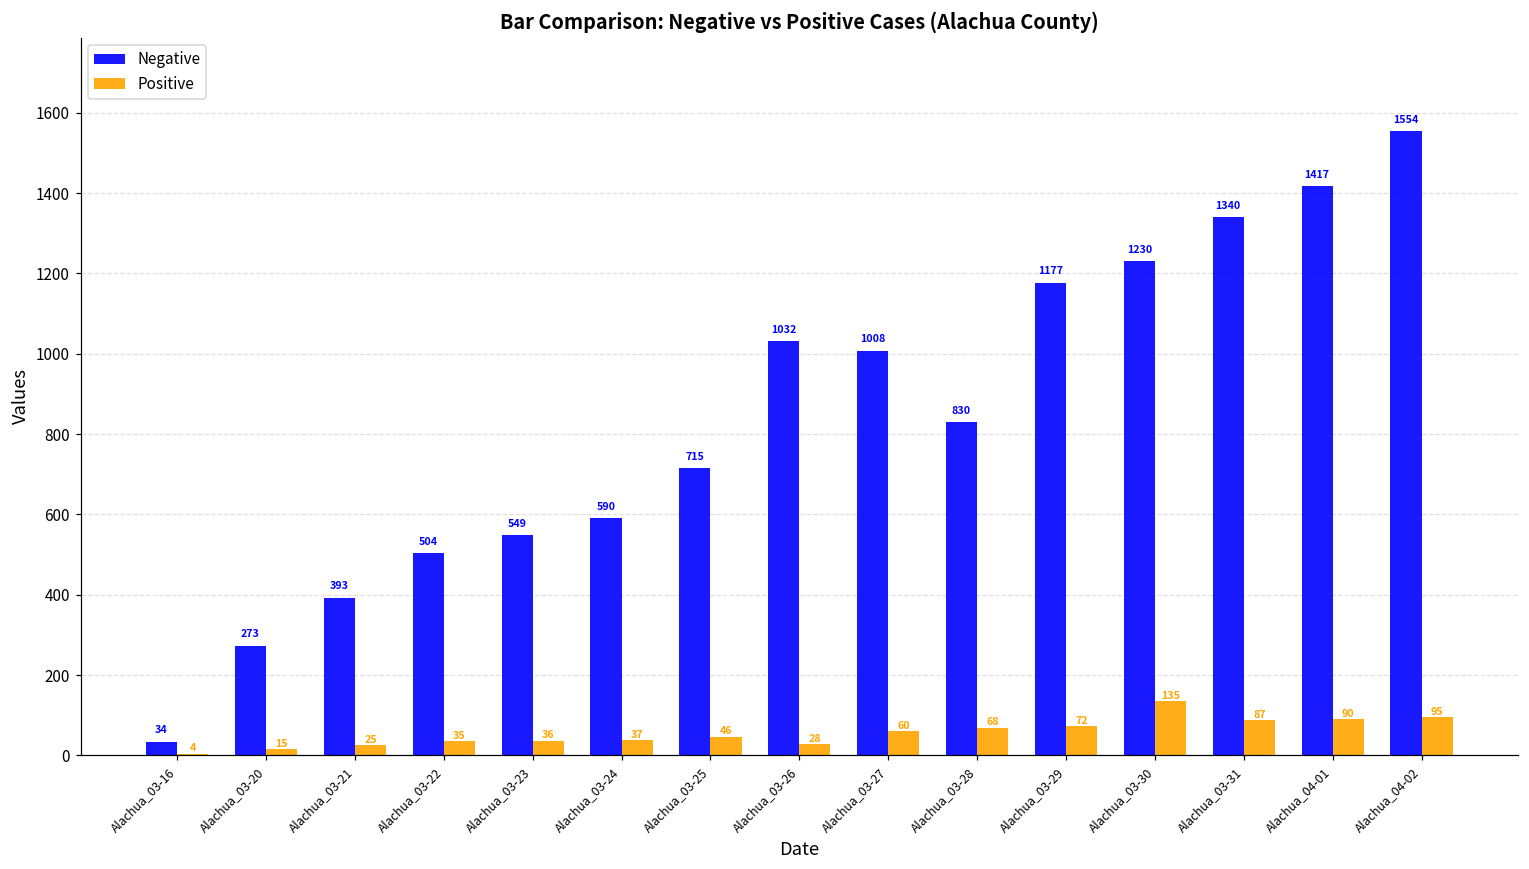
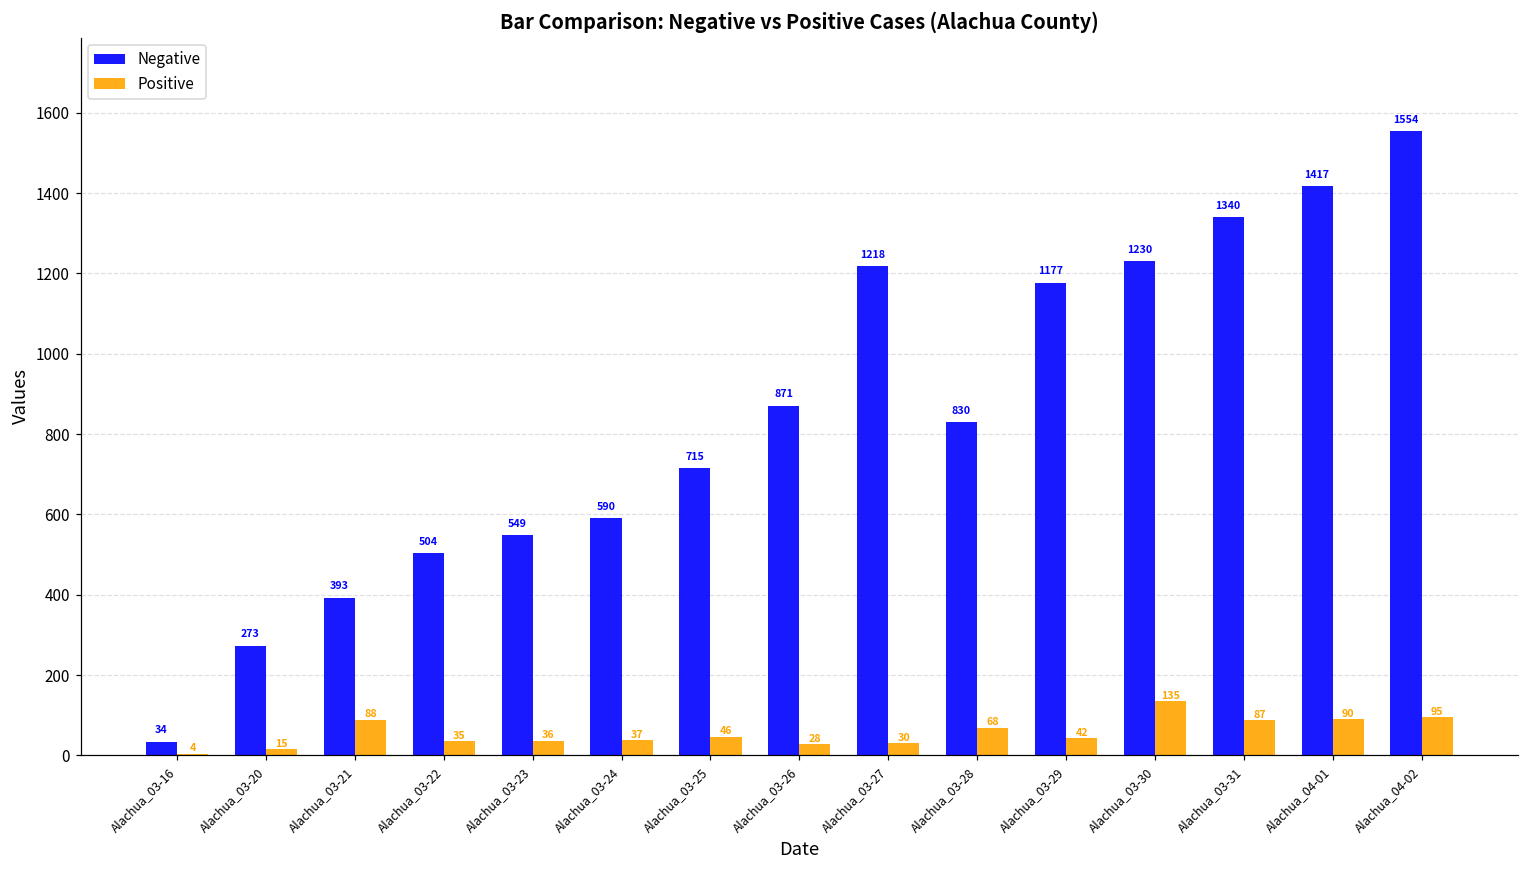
  {
    "Negative": {
      "Alachua_03-16": 34,
      "Alachua_03-20": 273,
      "Alachua_03-21": 393,
      "Alachua_03-22": 504,
      "Alachua_03-23": 549,
      "Alachua_03-24": 590,
      "Alachua_03-25": 715,
-     "Alachua_03-26": 1032,
-     "Alachua_03-27": 1008,
+     "Alachua_03-26": 871,
+     "Alachua_03-27": 1218,
      "Alachua_03-28": 830,
      "Alachua_03-29": 1177,
      "Alachua_03-30": 1230,
      "Alachua_03-31": 1340,
      "Alachua_04-01": 1417,
      "Alachua_04-02": 1554
    },
    "Positive": {
      "Alachua_03-16": 4,
      "Alachua_03-20": 15,
-     "Alachua_03-21": 25,
+     "Alachua_03-21": 88,
      "Alachua_03-22": 35,
      "Alachua_03-23": 36,
      "Alachua_03-24": 37,
      "Alachua_03-25": 46,
      "Alachua_03-26": 28,
-     "Alachua_03-27": 60,
+     "Alachua_03-27": 30,
      "Alachua_03-28": 68,
-     "Alachua_03-29": 72,
+     "Alachua_03-29": 42,
      "Alachua_03-30": 135,
      "Alachua_03-31": 87,
      "Alachua_04-01": 90,
      "Alachua_04-02": 95
    }
  }
